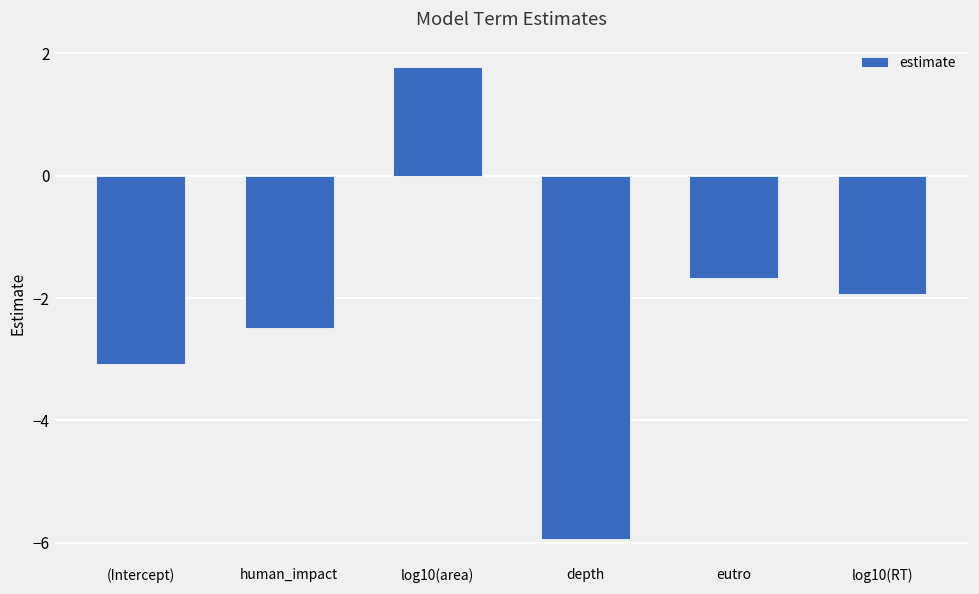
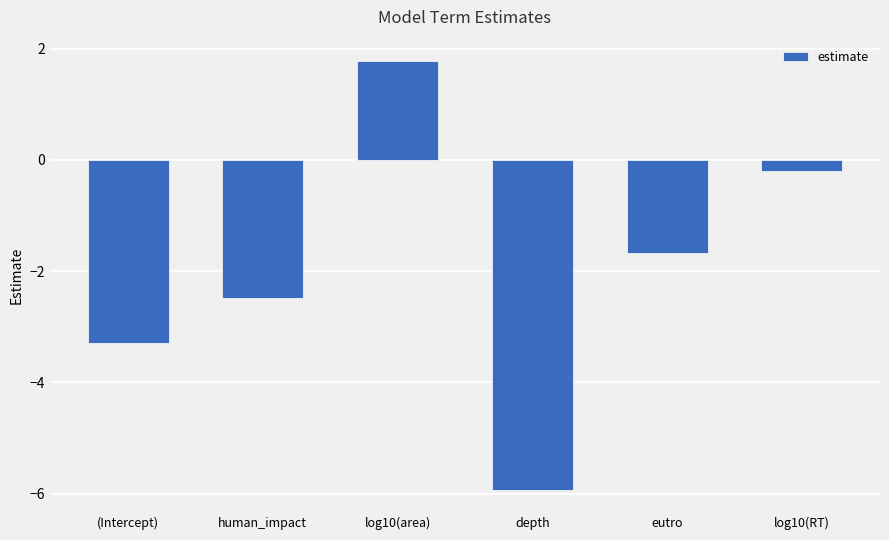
  {
-   "(Intercept)": -3.1,
+   "(Intercept)": -3.3,
    "human_impact": -2.5,
    "log10(area)": 1.8,
    "depth": -5.9,
    "eutro": -1.7,
-   "log10(RT)": -1.9
+   "log10(RT)": -0.2
  }
